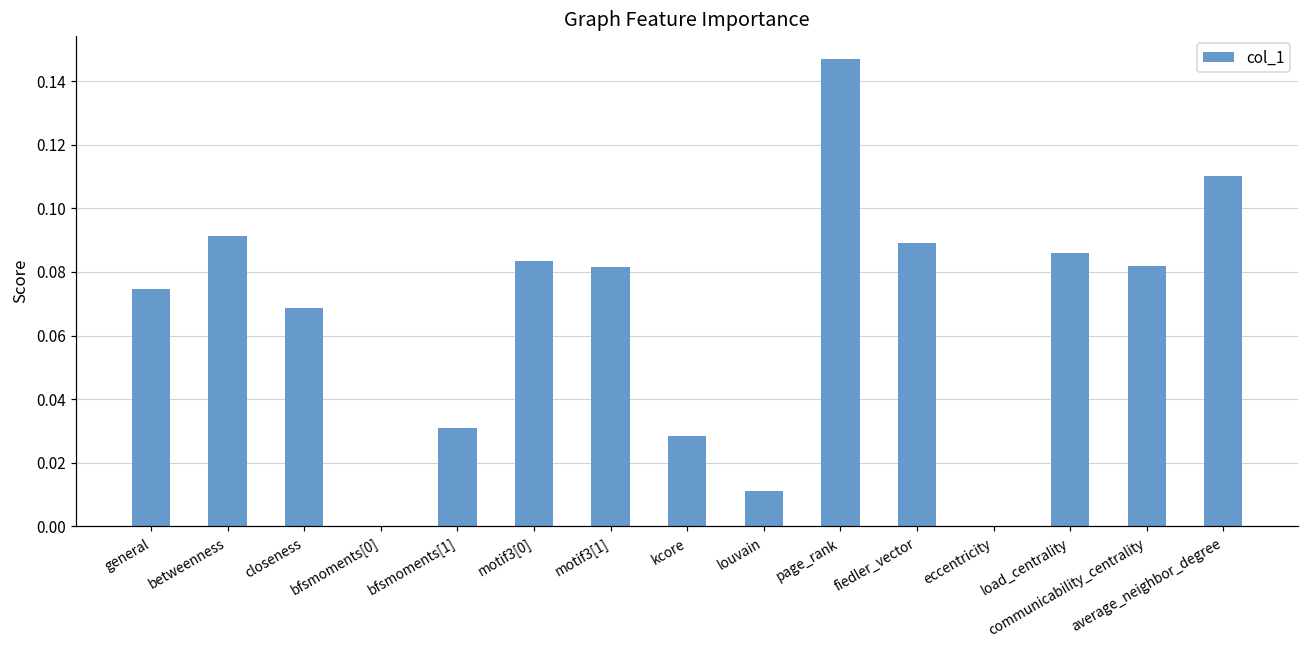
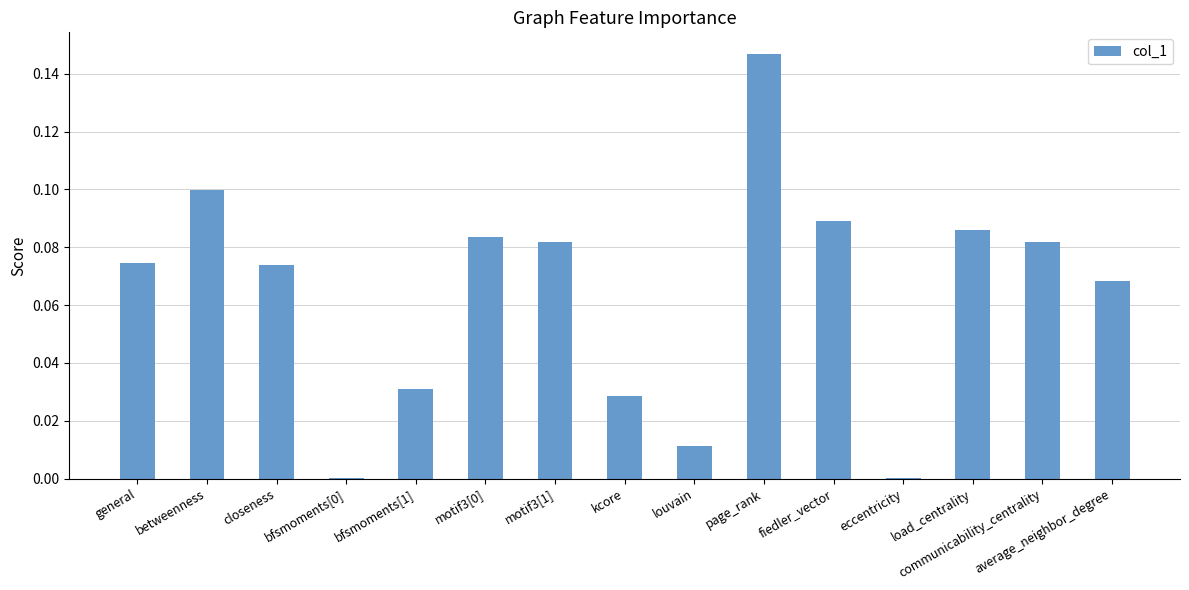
  {
    "general": 0.075,
-   "betweenness": 0.091,
-   "closeness": 0.069,
+   "betweenness": 0.100,
+   "closeness": 0.074,
    "bfsmoments[1]": 0.031,
    "motif3[0]": 0.084,
    "motif3[1]": 0.082,
    "kcore": 0.028,
    "louvain": 0.011,
    "page_rank": 0.147,
    "fiedler_vector": 0.089,
    "load_centrality": 0.086,
    "communicability_centrality": 0.082,
-   "average_neighbor_degree": 0.110
+   "average_neighbor_degree": 0.068
  }
